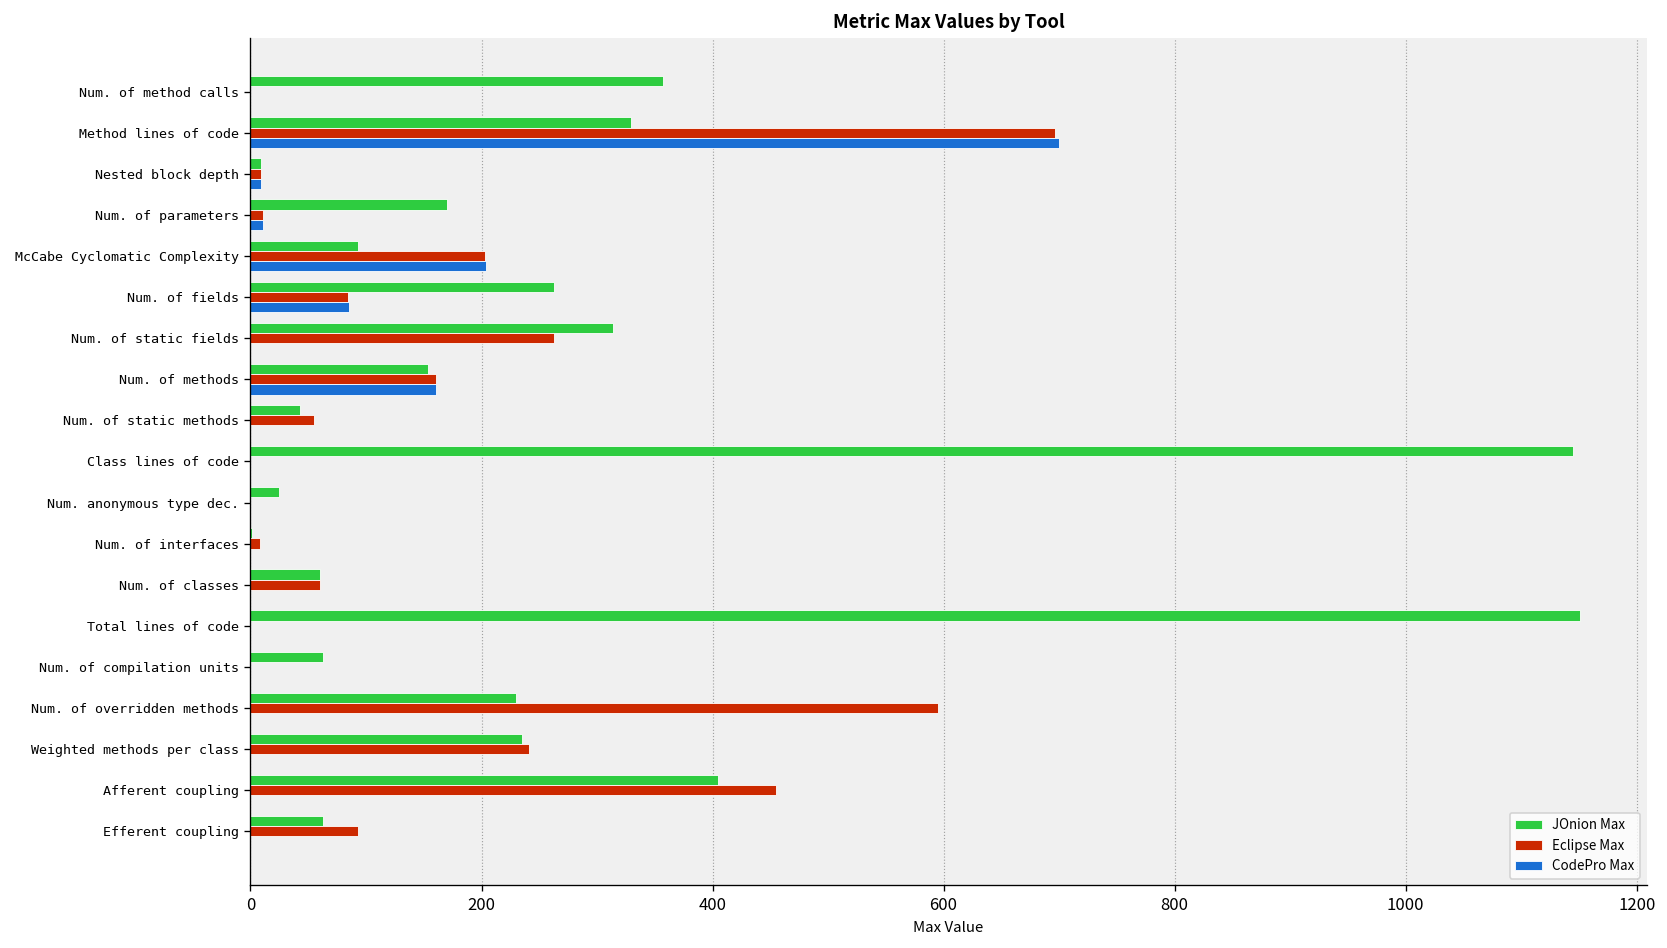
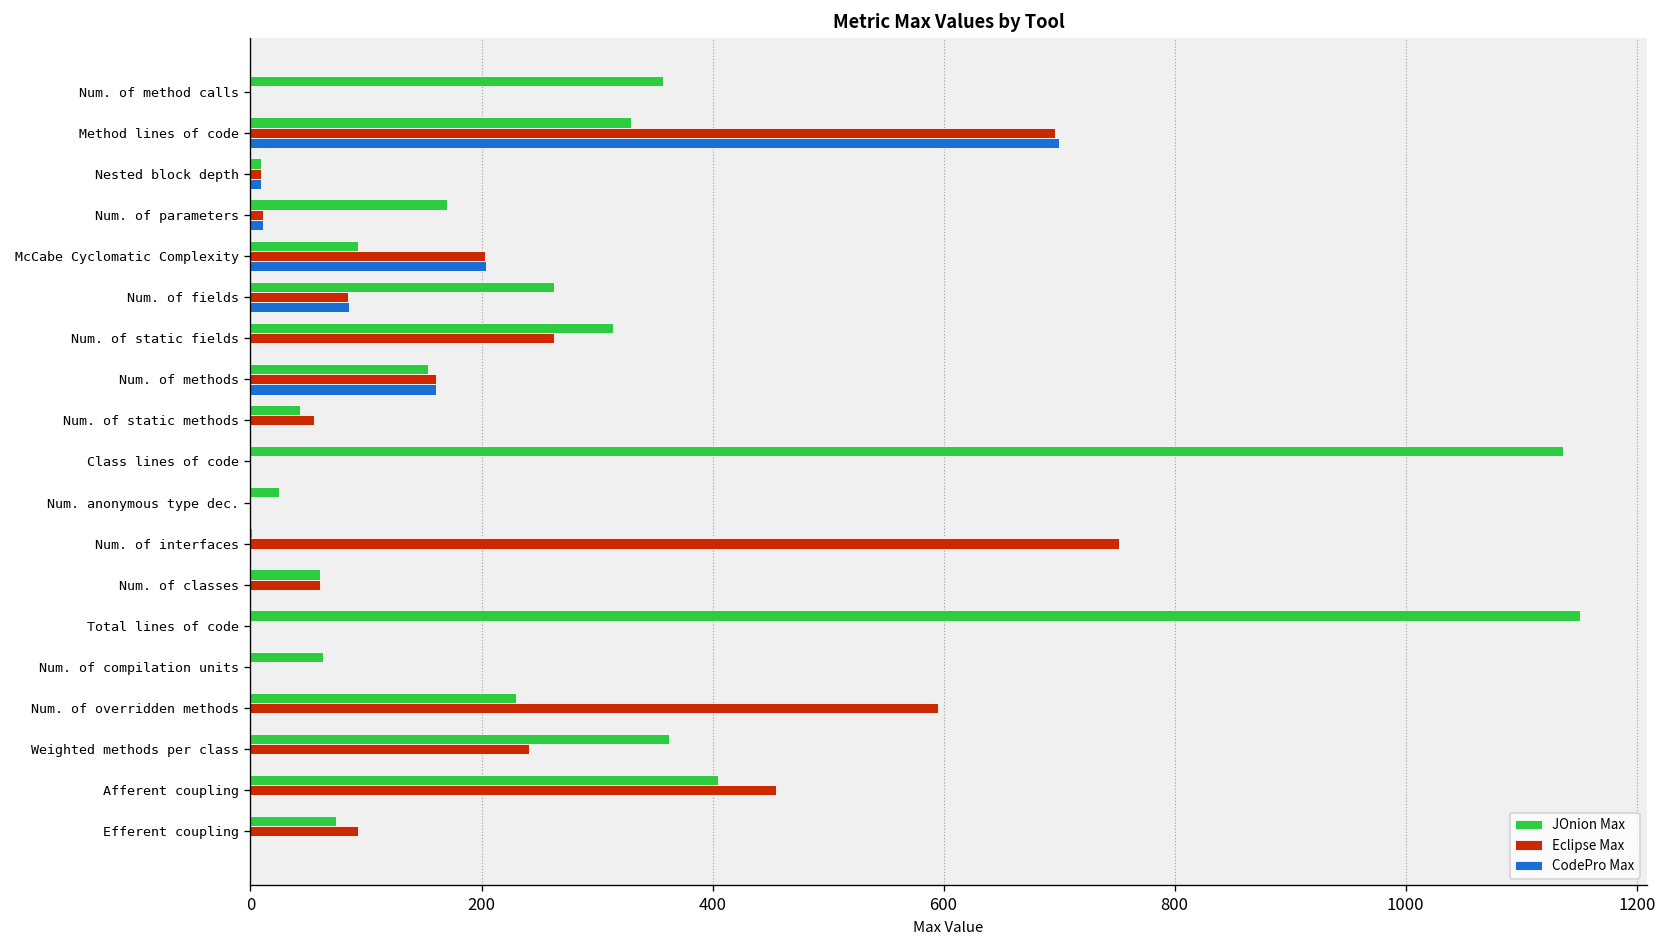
  {
    "JOnion Max": {
      "Num. of method calls": 360,
      "Method lines of code": 330,
      "Nested block depth": 10,
      "Num. of parameters": 170,
      "McCabe Cyclomatic Complexity": 90,
      "Num. of fields": 260,
      "Num. of static fields": 310,
      "Num. of methods": 150,
      "Num. of static methods": 40,
-     "Class lines of code": 1150,
+     "Class lines of code": 1140,
      "Num. anonymous type dec.": 30,
      "Num. of classes": 60,
      "Total lines of code": 1150,
      "Num. of compilation units": 60,
      "Num. of overridden methods": 230,
-     "Weighted methods per class": 240,
+     "Weighted methods per class": 360,
      "Afferent coupling": 410,
-     "Efferent coupling": 60
+     "Efferent coupling": 70
    },
    "Eclipse Max": {
      "Num. of method calls": 0,
      "Method lines of code": 700,
      "Nested block depth": 10,
      "Num. of parameters": 10,
      "McCabe Cyclomatic Complexity": 200,
      "Num. of fields": 80,
      "Num. of static fields": 260,
      "Num. of methods": 160,
      "Num. of static methods": 60,
      "Class lines of code": 0,
      "Num. anonymous type dec.": 0,
-     "Num. of interfaces": 10,
+     "Num. of interfaces": 750,
      "Num. of classes": 60,
      "Total lines of code": 0,
      "Num. of compilation units": 0,
      "Num. of overridden methods": 600,
      "Weighted methods per class": 240,
      "Afferent coupling": 460,
      "Efferent coupling": 90
    },
    "CodePro Max": {
      "Num. of method calls": 0,
      "Method lines of code": 700,
      "Nested block depth": 10,
      "Num. of parameters": 10,
      "McCabe Cyclomatic Complexity": 200,
      "Num. of fields": 90,
      "Num. of static fields": 0,
      "Num. of methods": 160,
      "Num. of static methods": 0,
      "Class lines of code": 0,
      "Num. anonymous type dec.": 0,
      "Num. of interfaces": 0,
      "Num. of classes": 0,
      "Total lines of code": 0,
      "Num. of compilation units": 0,
      "Num. of overridden methods": 0,
      "Weighted methods per class": 0,
      "Afferent coupling": 0,
      "Efferent coupling": 0
    }
  }
